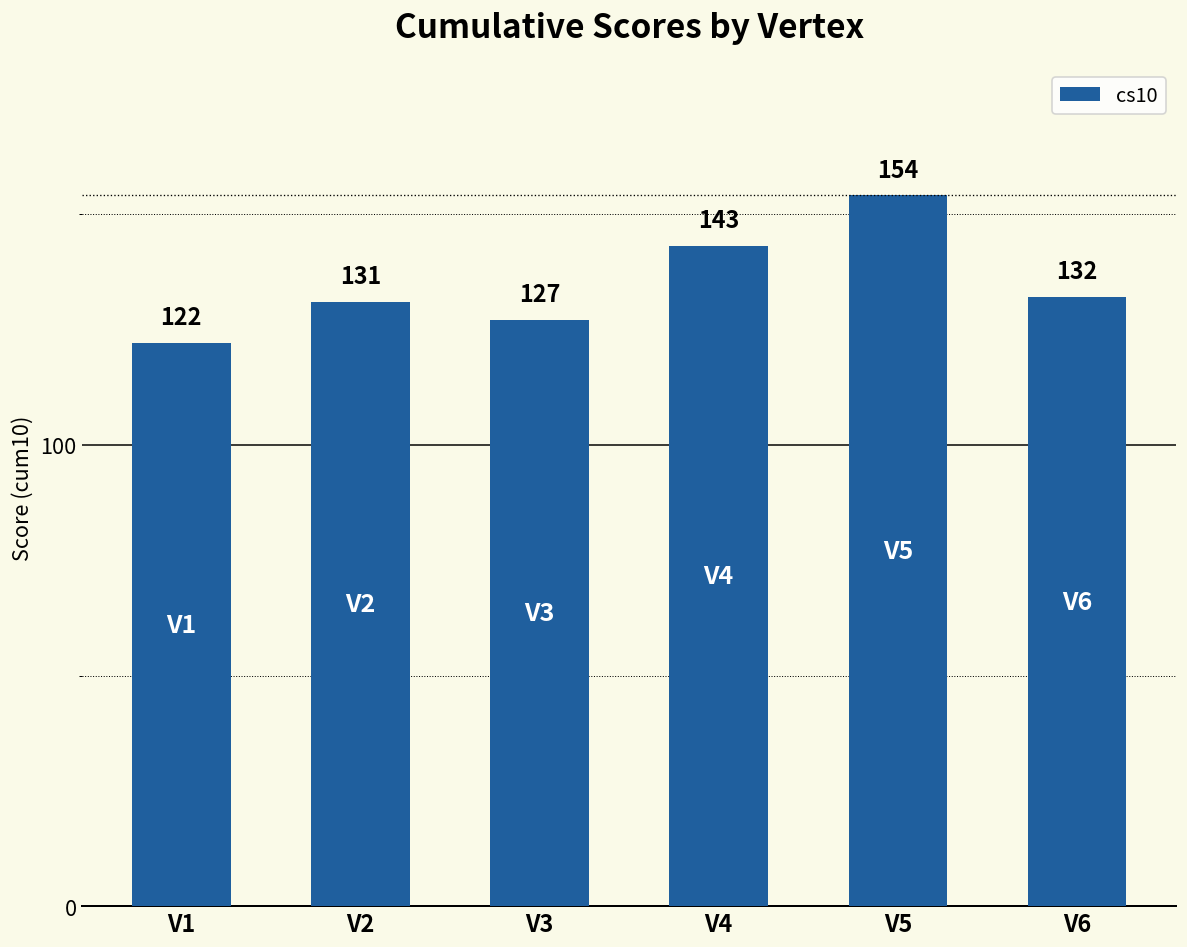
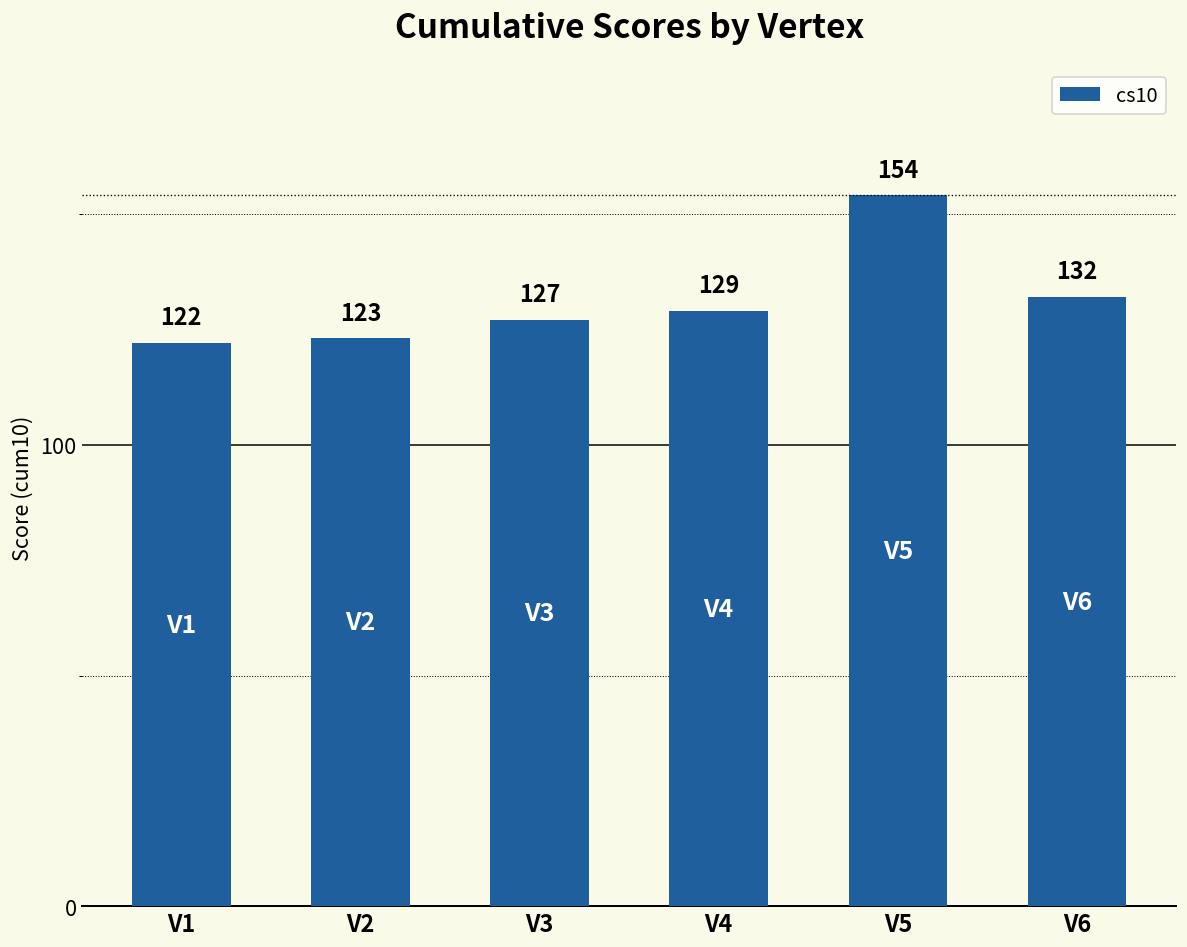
  {
    "V1": 122,
-   "V2": 131,
+   "V2": 123,
    "V3": 127,
-   "V4": 143,
+   "V4": 129,
    "V5": 154,
    "V6": 132
  }
